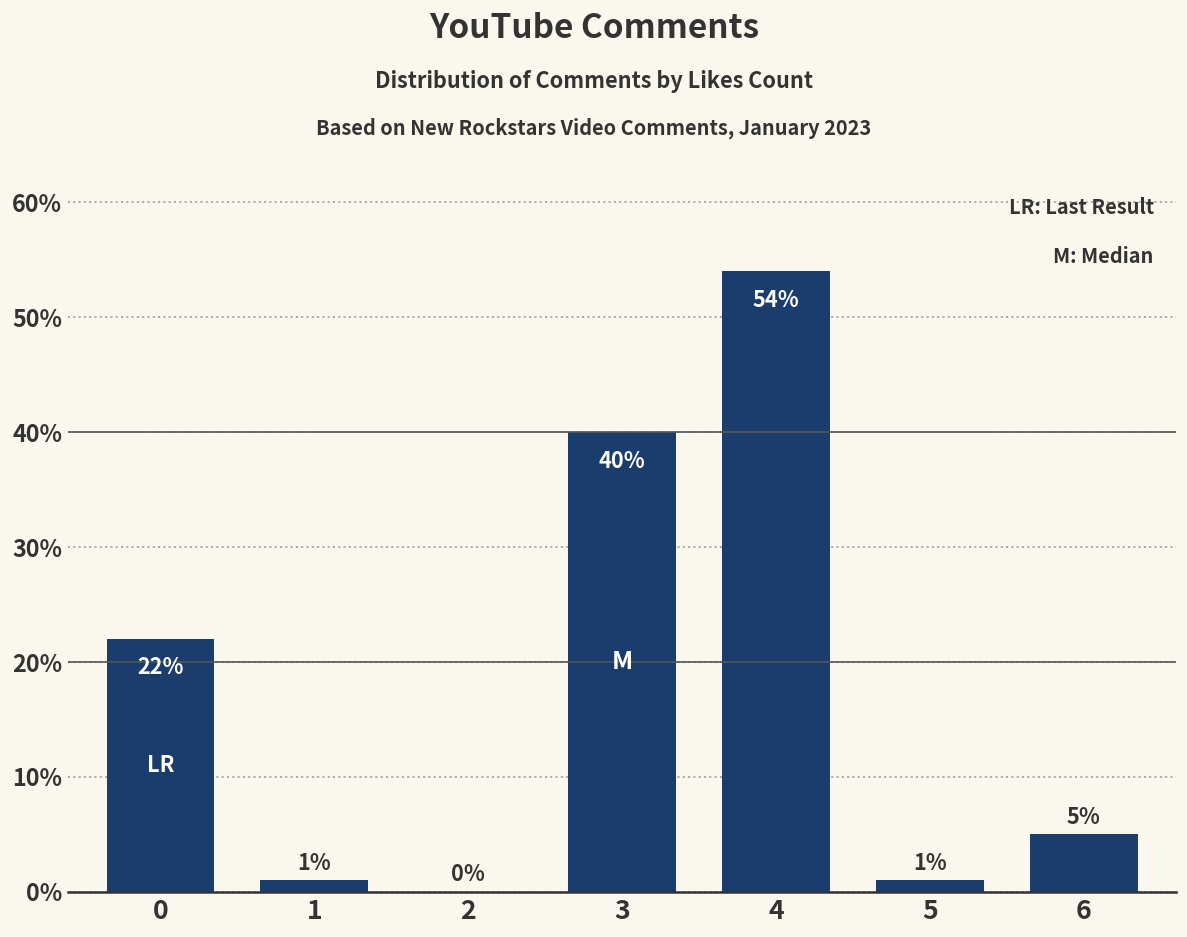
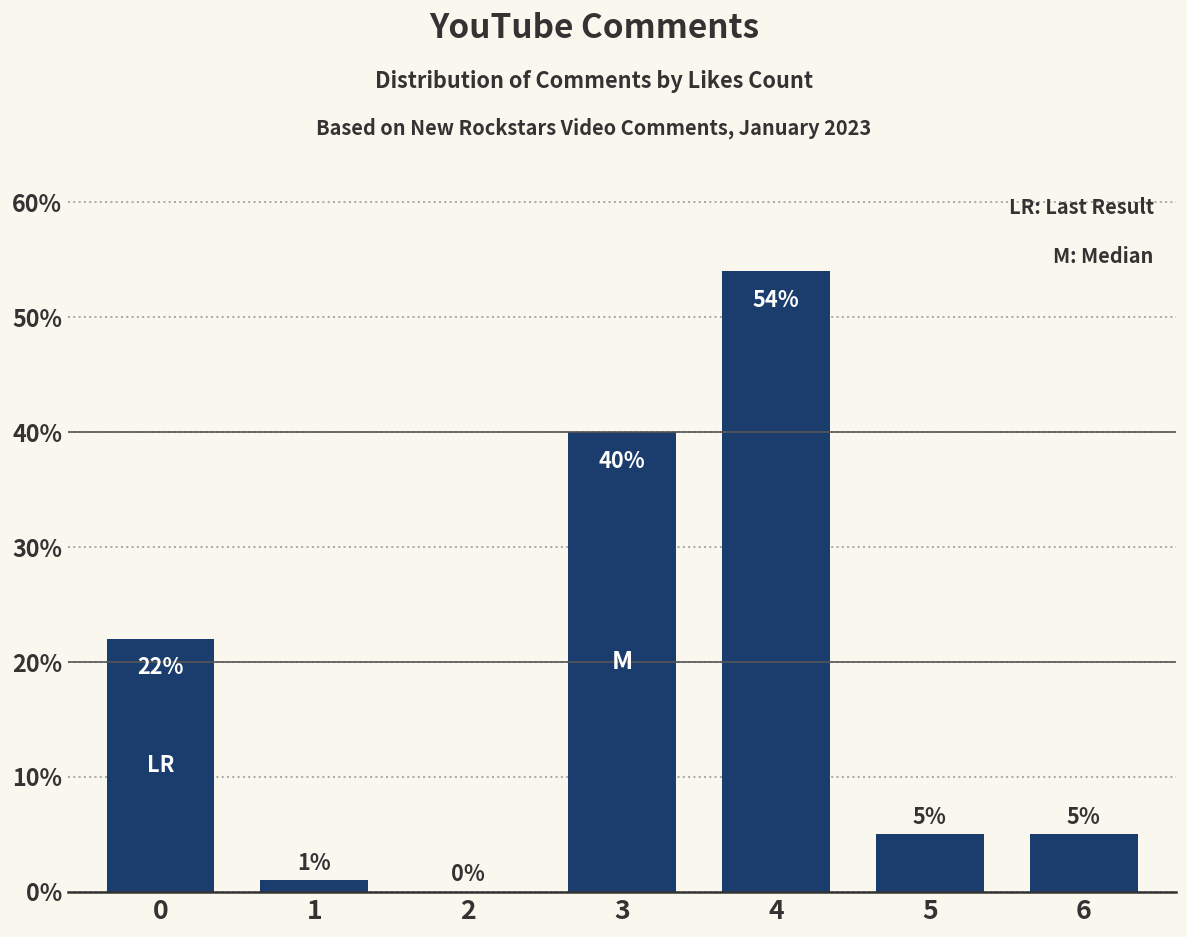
  {
    "0": "22%",
    "1": "1%",
    "2": "0%",
    "3": "40%",
    "4": "54%",
-   "5": "1%",
+   "5": "5%",
    "6": "5%"
  }
